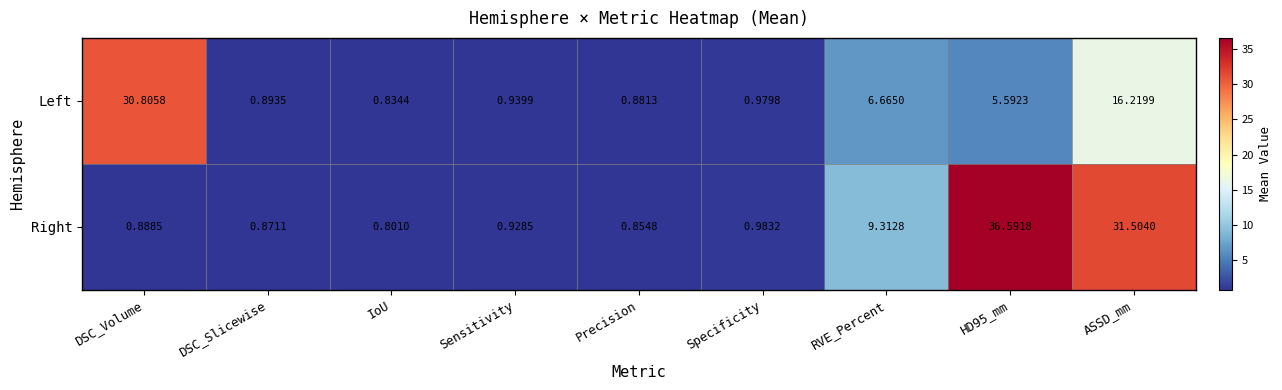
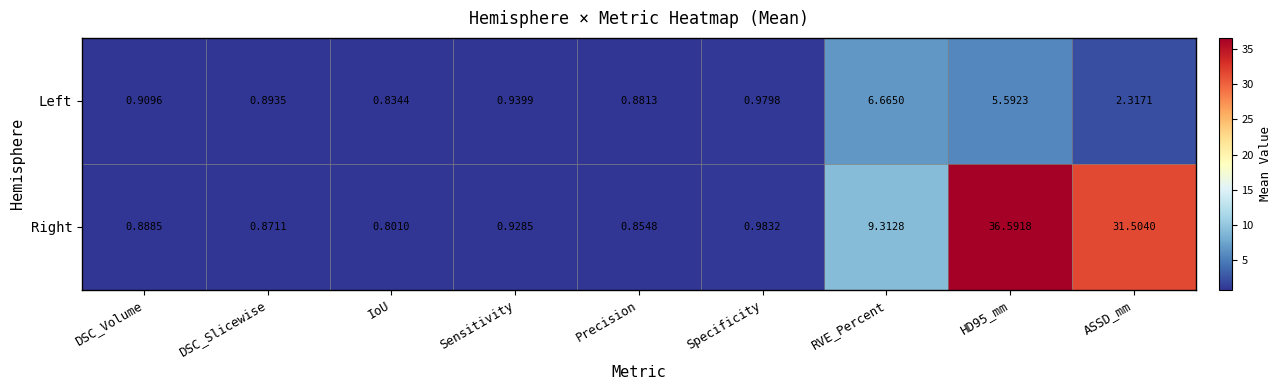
  {
    "Left": {
-     "DSC_Volume": 30.8058,
+     "DSC_Volume": 0.9096,
      "DSC_Slicewise": 0.8935,
      "IoU": 0.8344,
      "Sensitivity": 0.9399,
      "Precision": 0.8813,
      "Specificity": 0.9798,
      "RVE_Percent": 6.6650,
      "HD95_mm": 5.5923,
-     "ASSD_mm": 16.2199
+     "ASSD_mm": 2.3171
    },
    "Right": {
      "DSC_Volume": 0.8885,
      "DSC_Slicewise": 0.8711,
      "IoU": 0.8010,
      "Sensitivity": 0.9285,
      "Precision": 0.8548,
      "Specificity": 0.9832,
      "RVE_Percent": 9.3128,
      "HD95_mm": 36.5918,
      "ASSD_mm": 31.5040
    }
  }
